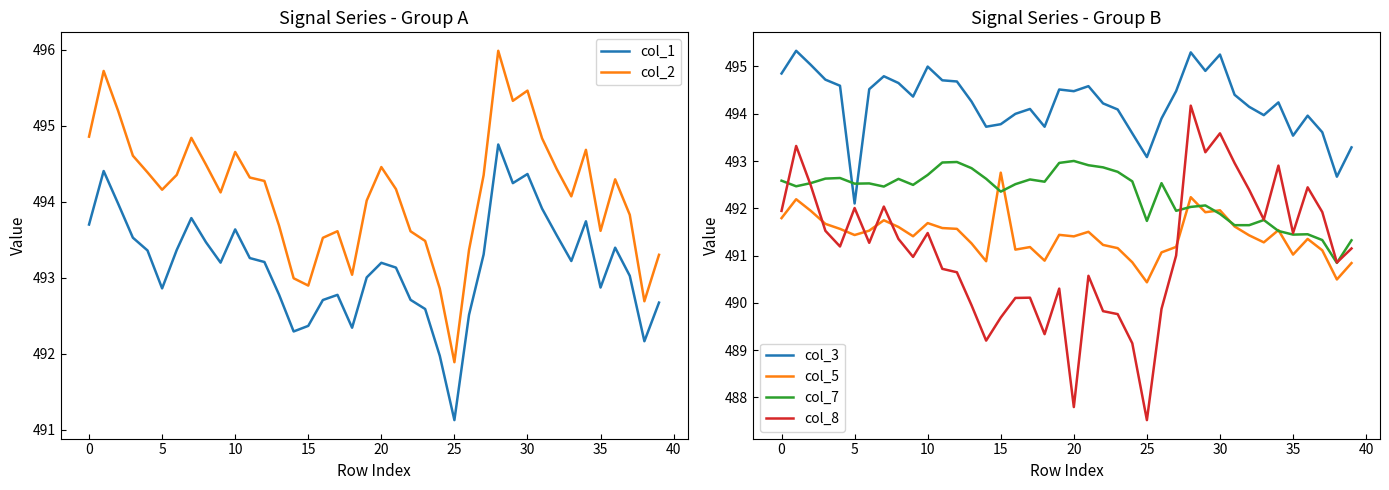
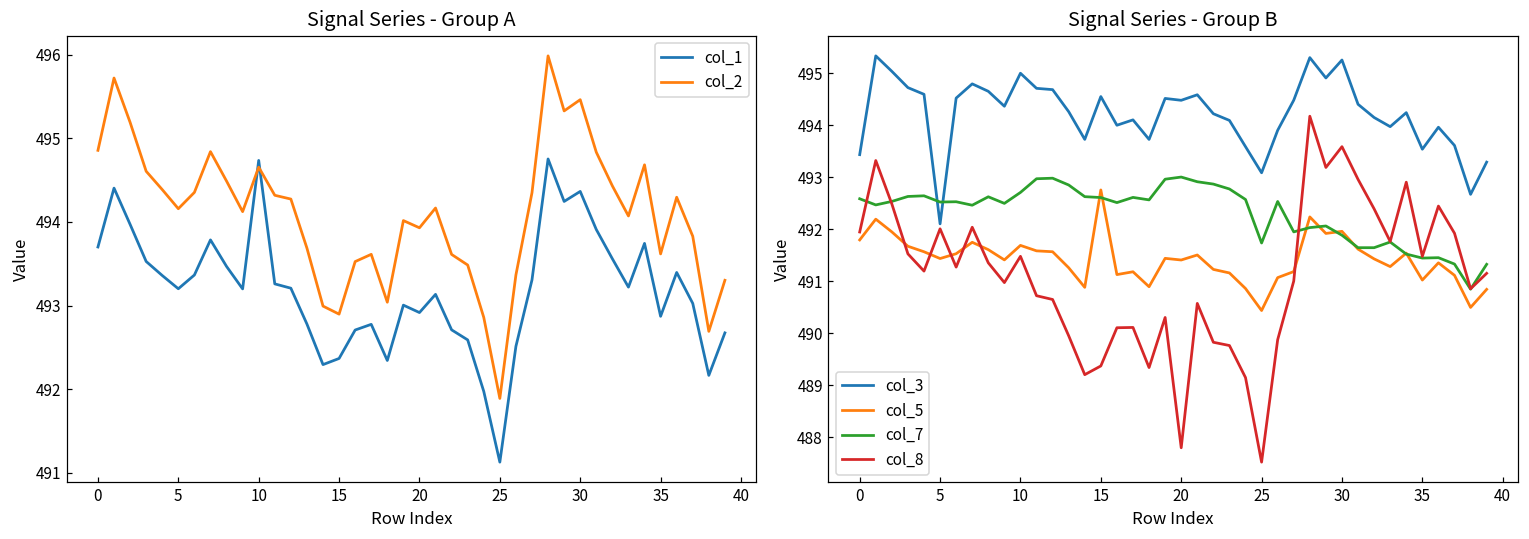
  {
    "Signal Series - Group A": {
      "col_1": {
        "0": 493.7,
-       "5": 492.9,
-       "10": 493.6,
+       "5": 493.2,
+       "10": 494.7,
        "15": 492.4,
-       "20": 493.2,
+       "20": 492.9,
        "25": 491.1,
        "30": 494.4,
        "35": 492.9
      },
      "col_2": {
        "0": 494.9,
        "5": 494.2,
        "10": 494.7,
        "15": 492.9,
-       "20": 494.5,
+       "20": 493.9,
        "25": 491.9,
        "30": 495.5,
        "35": 493.6
      }
    },
    "Signal Series - Group B": {
      "col_3": {
-       "0": 494.9,
+       "0": 493.4,
        "5": 492.1,
        "10": 495.0,
-       "15": 493.8,
+       "15": 494.5,
        "20": 494.5,
        "25": 493.1,
        "30": 495.3,
        "35": 493.5
      },
      "col_5": {
        "0": 491.8,
        "5": 491.4,
        "10": 491.7,
        "15": 492.8,
        "20": 491.4,
        "25": 490.4,
        "30": 492.0,
        "35": 491.0
      },
      "col_7": {
        "0": 492.6,
        "5": 492.5,
        "10": 492.7,
-       "15": 492.4,
+       "15": 492.6,
        "20": 493.0,
        "25": 491.7,
        "30": 491.9
      },
      "col_8": {
        "0": 491.9,
        "5": 492.0,
        "10": 491.5,
-       "15": 489.7,
+       "15": 489.4,
        "20": 487.8,
        "25": 487.5,
        "30": 493.6
      }
    }
  }
